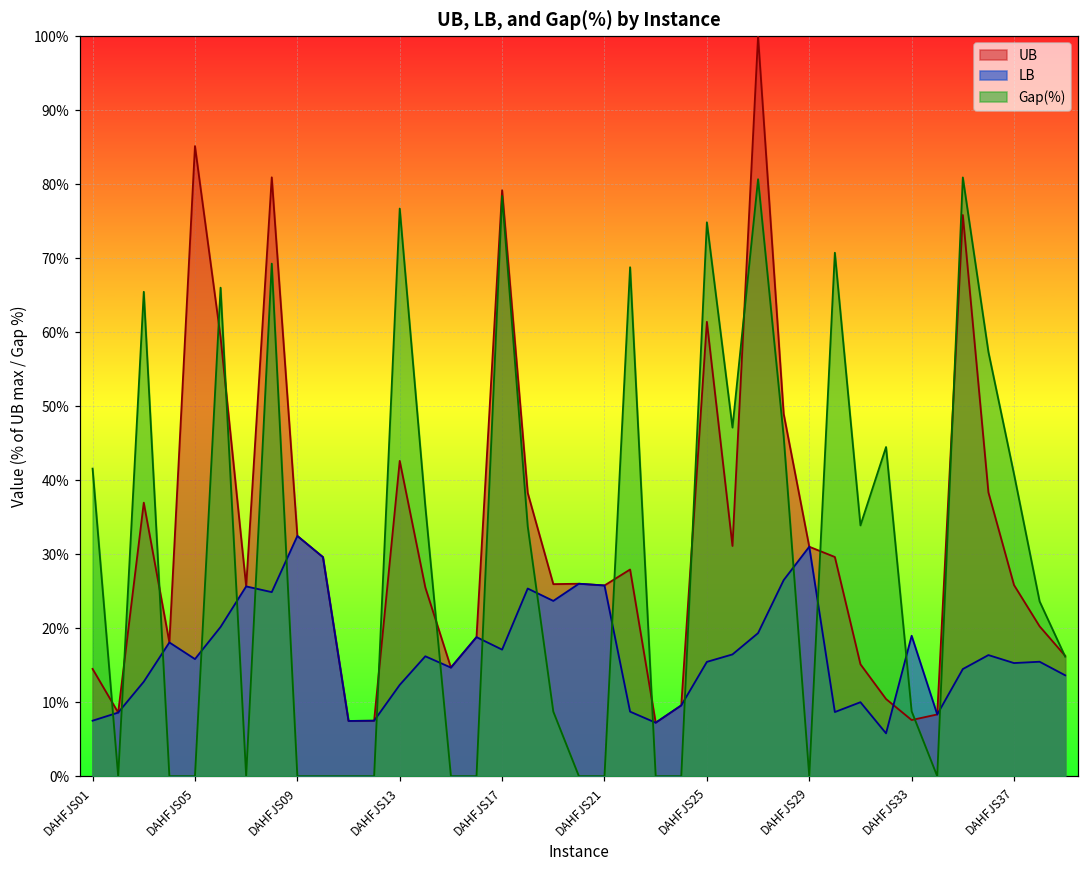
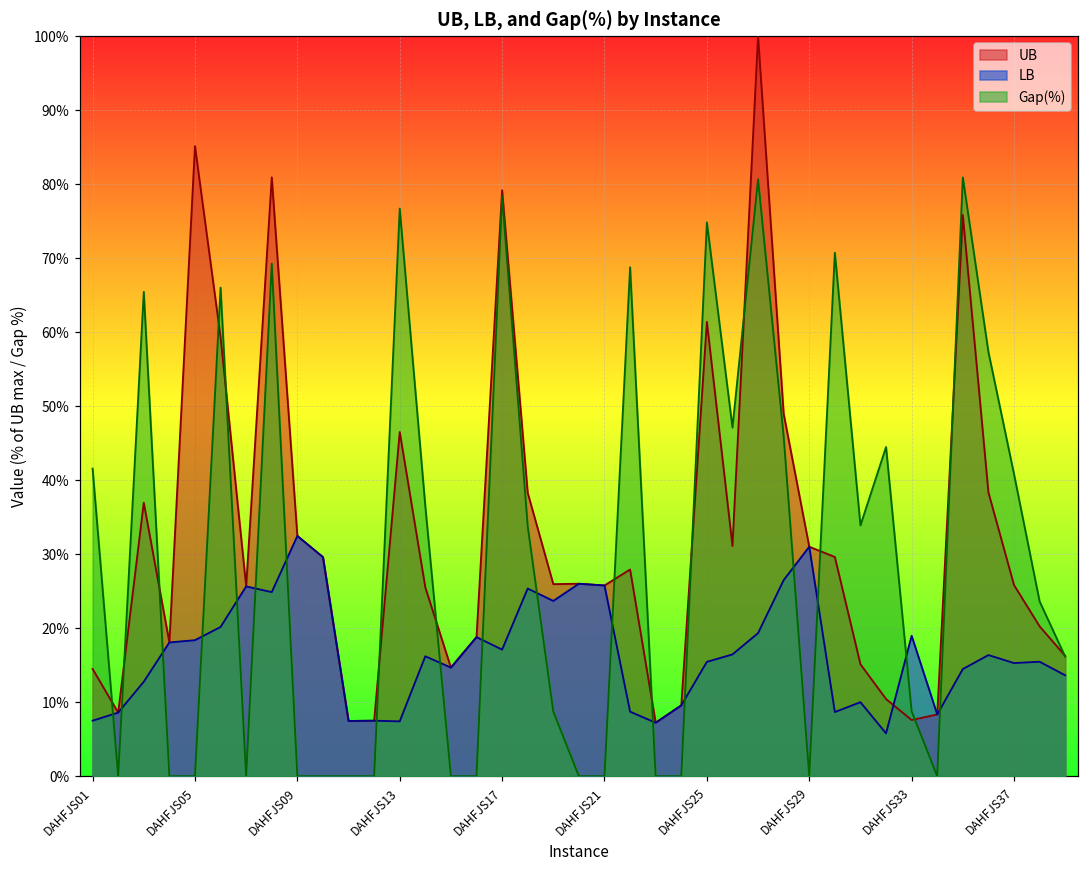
  {
    "UB": {
      "DAHFJS01": "14%",
      "DAHFJS05": "85%",
-     "DAHFJS13": "43%",
+     "DAHFJS13": "47%",
      "DAHFJS17": "79%",
      "DAHFJS25": "61%",
      "DAHFJS33": "8%",
      "DAHFJS37": "26%"
    },
    "LB": {
      "DAHFJS01": "8%",
-     "DAHFJS05": "16%",
-     "DAHFJS13": "12%",
+     "DAHFJS05": "18%",
+     "DAHFJS13": "7%",
      "DAHFJS17": "17%",
      "DAHFJS25": "15%",
      "DAHFJS33": "19%",
      "DAHFJS37": "15%"
    },
    "Gap(%)": {
      "DAHFJS01": "42%",
      "DAHFJS05": "0%",
      "DAHFJS09": "0%",
      "DAHFJS13": "77%",
      "DAHFJS17": "78%",
      "DAHFJS21": "0%",
      "DAHFJS25": "75%",
      "DAHFJS29": "0%",
      "DAHFJS33": "9%",
      "DAHFJS37": "41%"
    }
  }
